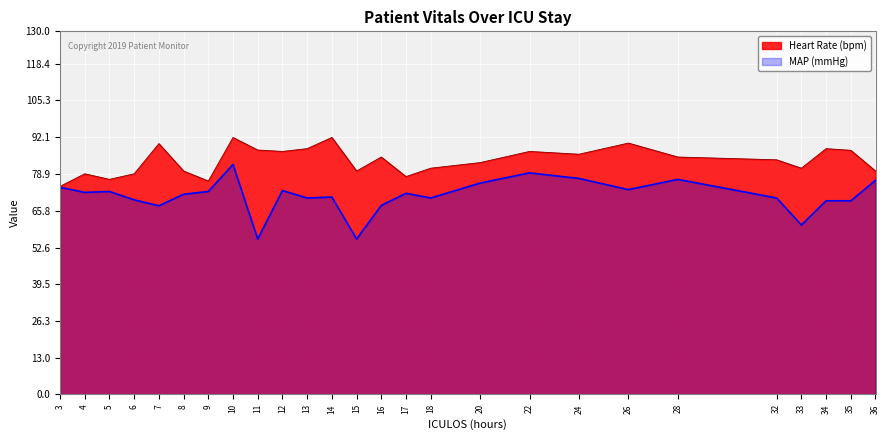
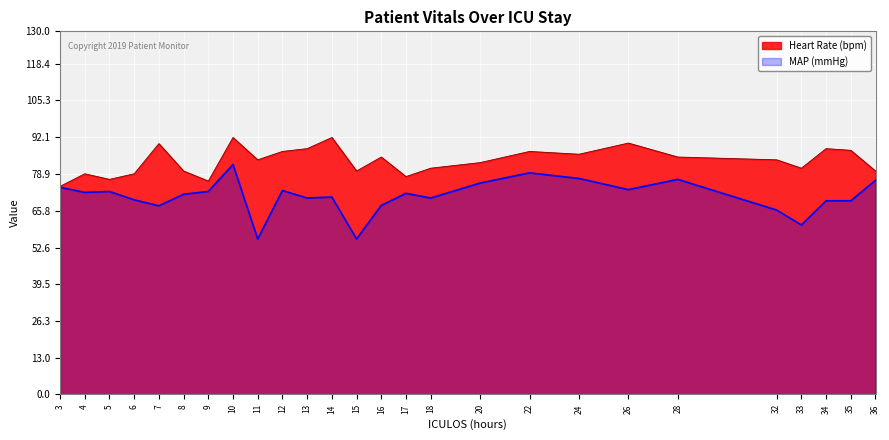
  {
    "Heart Rate (bpm)": {
      "4": 79,
      "5": 77,
      "6": 79,
      "7": 90,
      "8": 80,
      "9": 76,
      "10": 92,
-     "11": 88,
+     "11": 84,
      "12": 87,
      "13": 88,
      "14": 92,
      "15": 80,
      "16": 85,
      "17": 78,
      "18": 81,
      "20": 83,
      "22": 87,
      "24": 86,
      "26": 90,
      "28": 85,
      "32": 84,
      "33": 81,
      "34": 88,
      "35": 87,
      "36": 80
    },
    "MAP (mmHg)": {
      "4": 72,
      "5": 73,
      "6": 70,
      "7": 68,
      "8": 72,
      "9": 73,
      "10": 82,
      "11": 56,
      "12": 73,
      "13": 70,
      "14": 71,
      "15": 56,
      "16": 68,
      "17": 72,
      "18": 70,
      "20": 76,
      "22": 79,
      "24": 77,
      "26": 73,
      "28": 77,
-     "32": 70,
+     "32": 66,
      "33": 61,
      "34": 69,
      "35": 69,
      "36": 77
    }
  }
